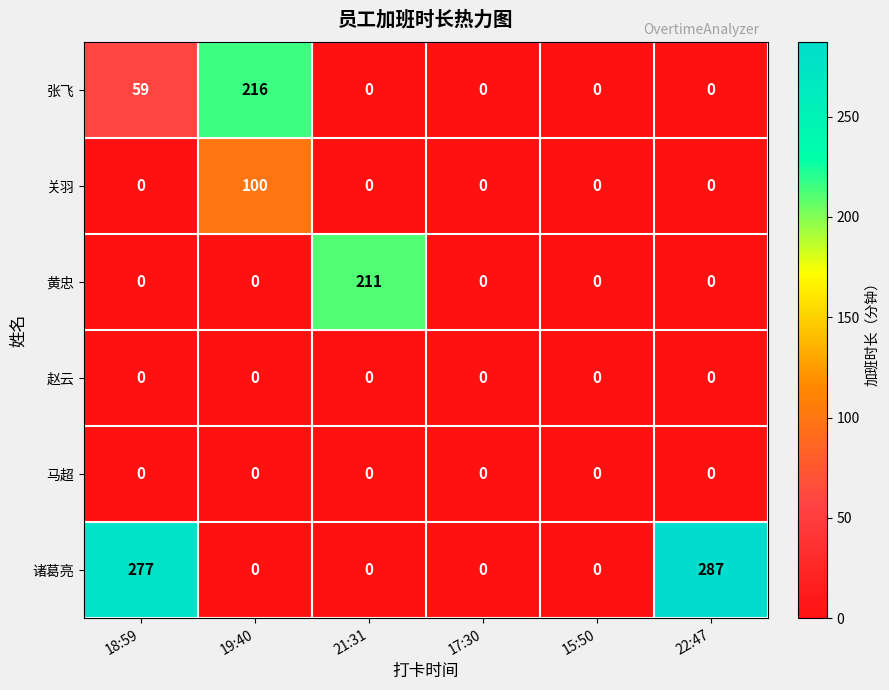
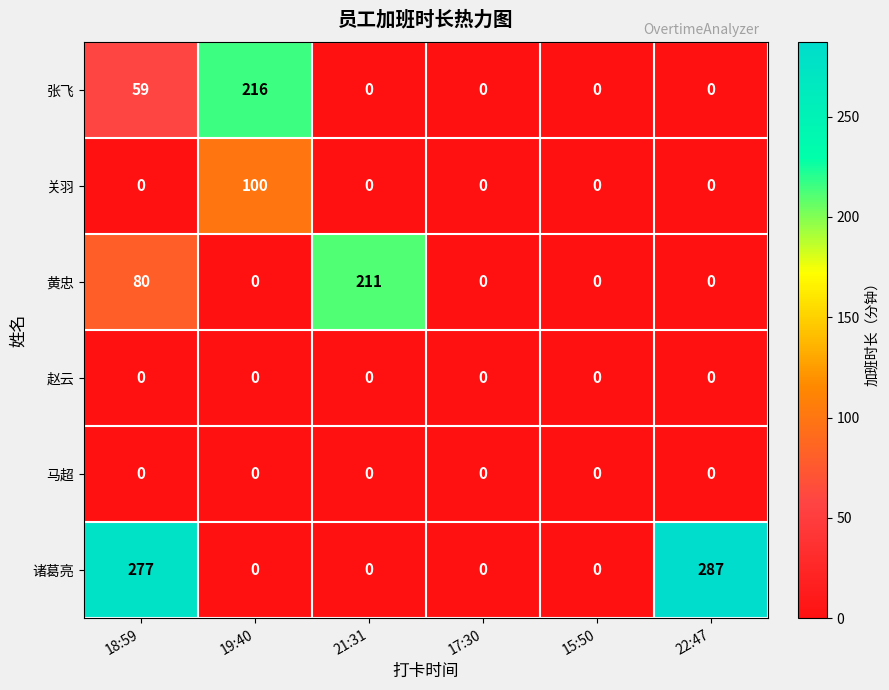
  {
    "张飞": {
      "18:59": 59,
      "19:40": 216,
      "21:31": 0,
      "17:30": 0,
      "15:50": 0,
      "22:47": 0
    },
    "关羽": {
      "18:59": 0,
      "19:40": 100,
      "21:31": 0,
      "17:30": 0,
      "15:50": 0,
      "22:47": 0
    },
    "黄忠": {
-     "18:59": 0,
+     "18:59": 80,
      "19:40": 0,
      "21:31": 211,
      "17:30": 0,
      "15:50": 0,
      "22:47": 0
    },
    "赵云": {
      "18:59": 0,
      "19:40": 0,
      "21:31": 0,
      "17:30": 0,
      "15:50": 0,
      "22:47": 0
    },
    "马超": {
      "18:59": 0,
      "19:40": 0,
      "21:31": 0,
      "17:30": 0,
      "15:50": 0,
      "22:47": 0
    },
    "诸葛亮": {
      "18:59": 277,
      "19:40": 0,
      "21:31": 0,
      "17:30": 0,
      "15:50": 0,
      "22:47": 287
    }
  }
